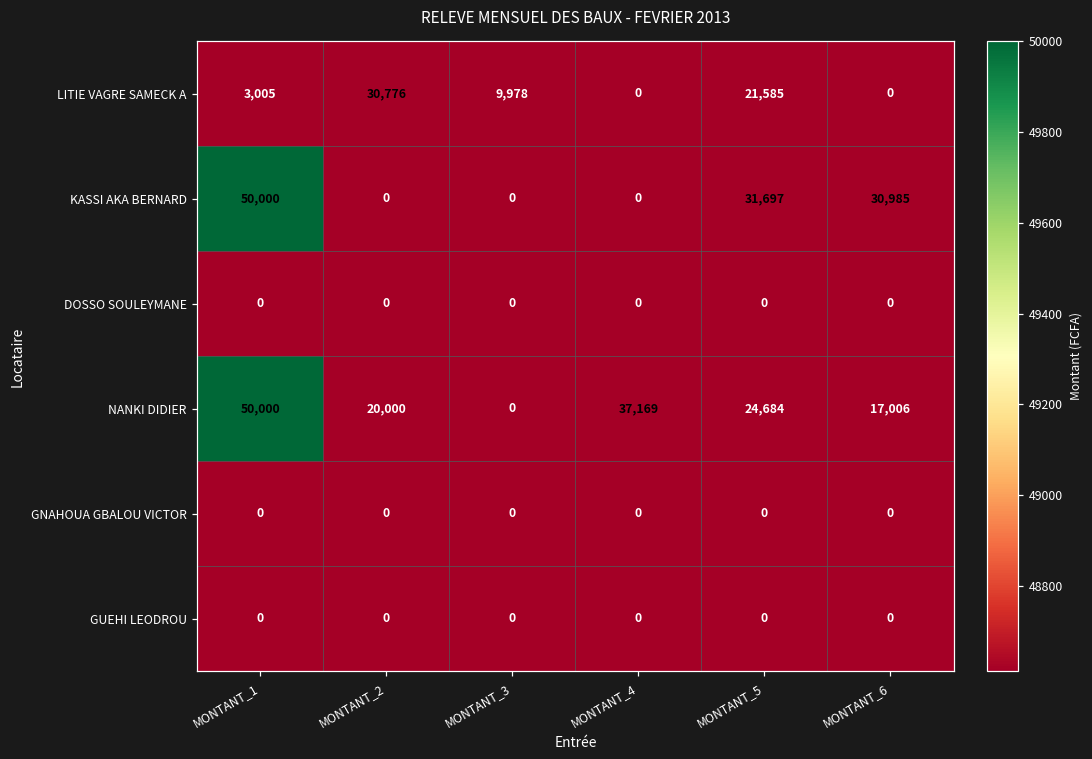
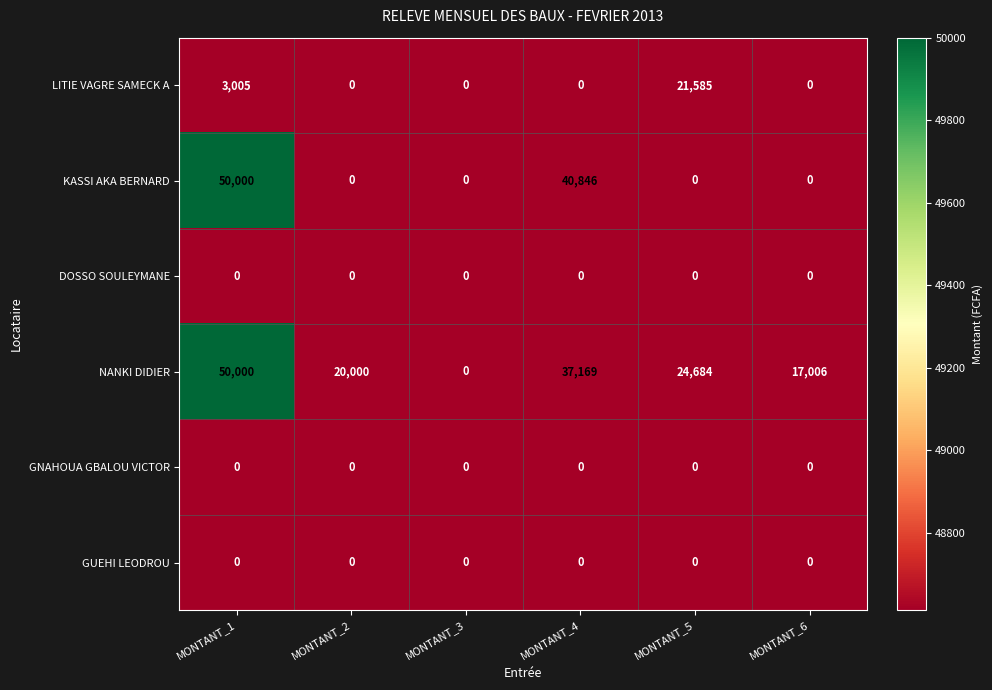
  {
    "LITIE VAGRE SAMECK A": {
      "MONTANT_1": "3,005",
-     "MONTANT_2": "30,776",
-     "MONTANT_3": "9,978",
+     "MONTANT_2": "0",
+     "MONTANT_3": "0",
      "MONTANT_4": "0",
      "MONTANT_5": "21,585",
      "MONTANT_6": "0"
    },
    "KASSI AKA BERNARD": {
      "MONTANT_1": "50,000",
      "MONTANT_2": "0",
      "MONTANT_3": "0",
-     "MONTANT_4": "0",
-     "MONTANT_5": "31,697",
-     "MONTANT_6": "30,985"
+     "MONTANT_4": "40,846",
+     "MONTANT_5": "0",
+     "MONTANT_6": "0"
    },
    "DOSSO SOULEYMANE": {
      "MONTANT_1": "0",
      "MONTANT_2": "0",
      "MONTANT_3": "0",
      "MONTANT_4": "0",
      "MONTANT_5": "0",
      "MONTANT_6": "0"
    },
    "NANKI DIDIER": {
      "MONTANT_1": "50,000",
      "MONTANT_2": "20,000",
      "MONTANT_3": "0",
      "MONTANT_4": "37,169",
      "MONTANT_5": "24,684",
      "MONTANT_6": "17,006"
    },
    "GNAHOUA GBALOU VICTOR": {
      "MONTANT_1": "0",
      "MONTANT_2": "0",
      "MONTANT_3": "0",
      "MONTANT_4": "0",
      "MONTANT_5": "0",
      "MONTANT_6": "0"
    },
    "GUEHI LEODROU": {
      "MONTANT_1": "0",
      "MONTANT_2": "0",
      "MONTANT_3": "0",
      "MONTANT_4": "0",
      "MONTANT_5": "0",
      "MONTANT_6": "0"
    }
  }
